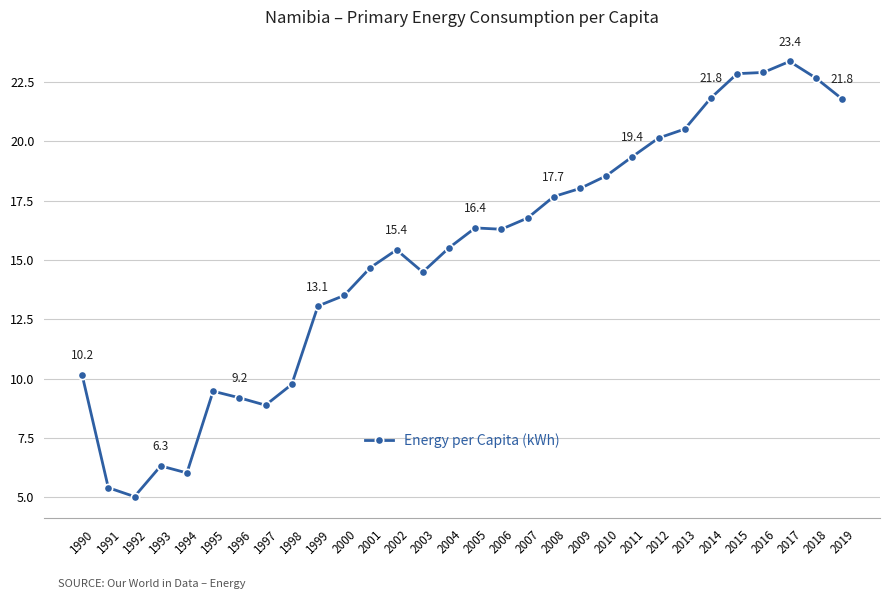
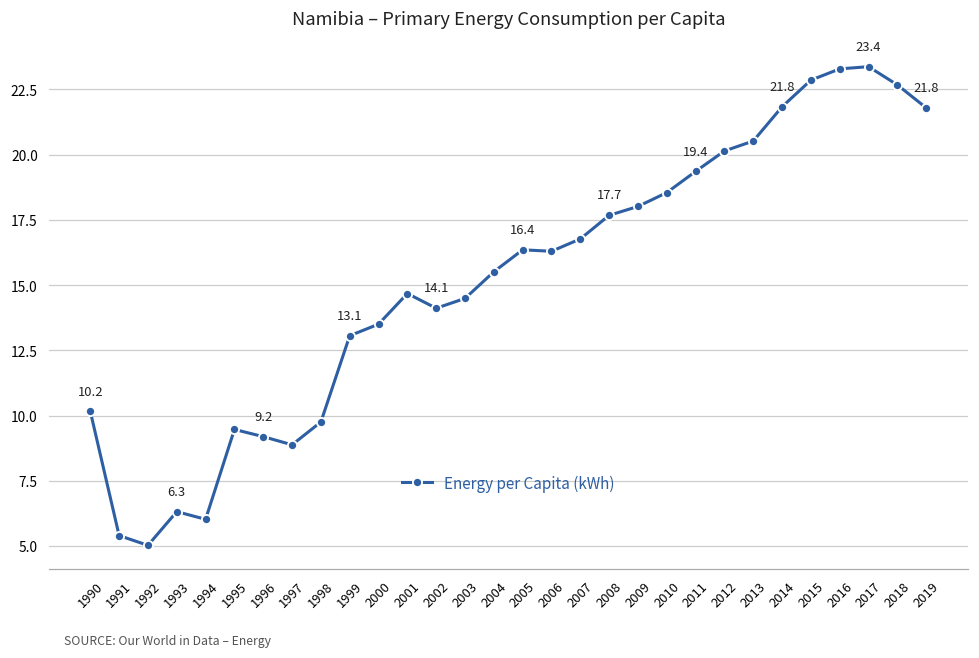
  {
    "1990": 10.2,
    "1993": 6.3,
    "1996": 9.2,
    "1999": 13.1,
-   "2002": 15.4,
+   "2002": 14.1,
    "2005": 16.4,
    "2008": 17.7,
    "2011": 19.4,
    "2014": 21.8,
-   "2016": 22.9,
+   "2016": 23.3,
    "2017": 23.4,
    "2019": 21.8
  }
